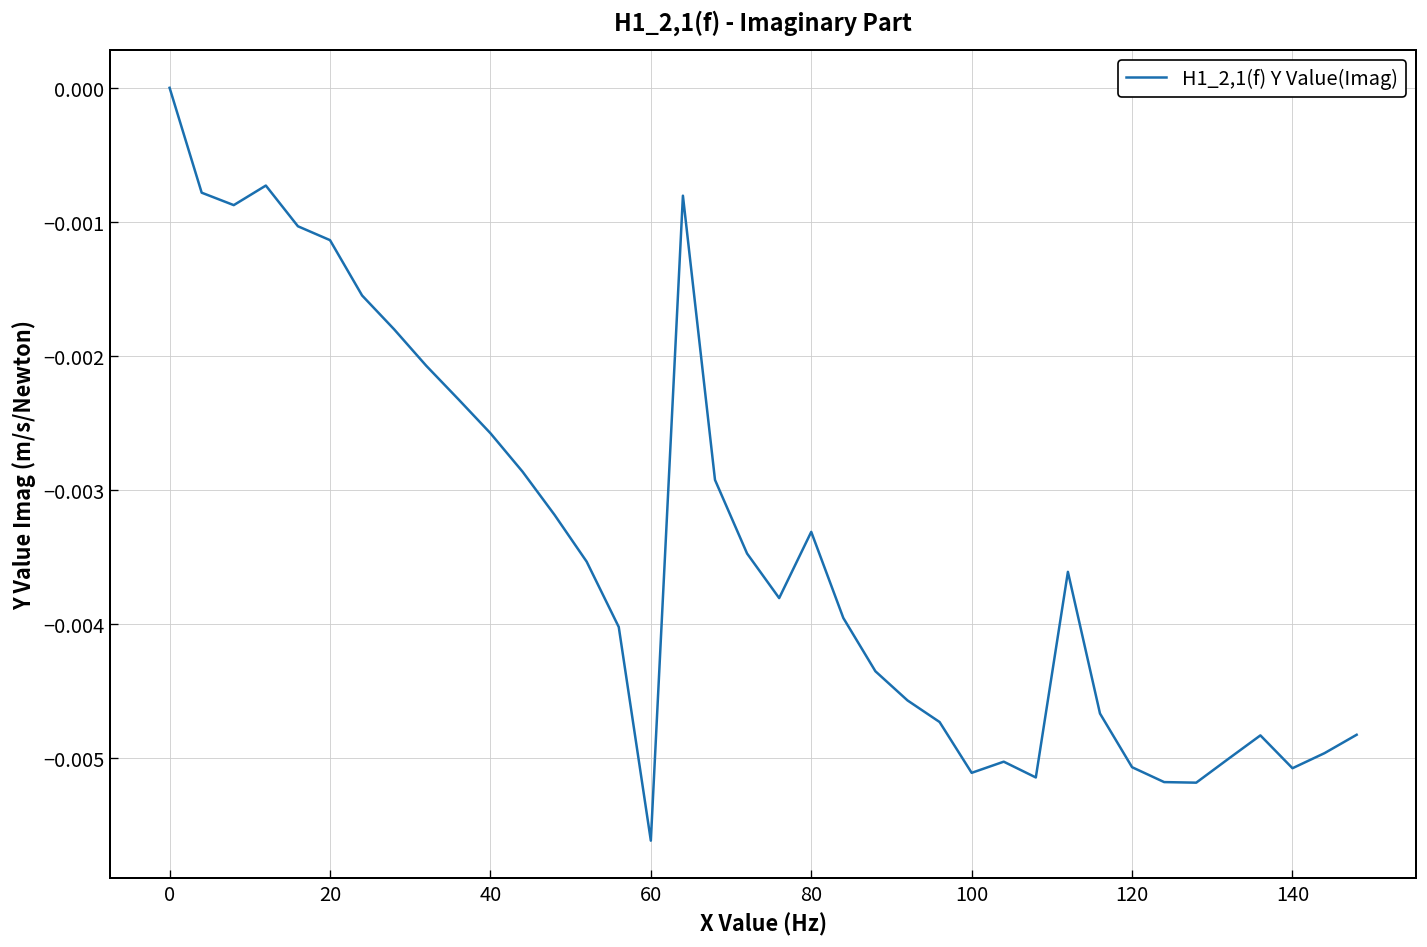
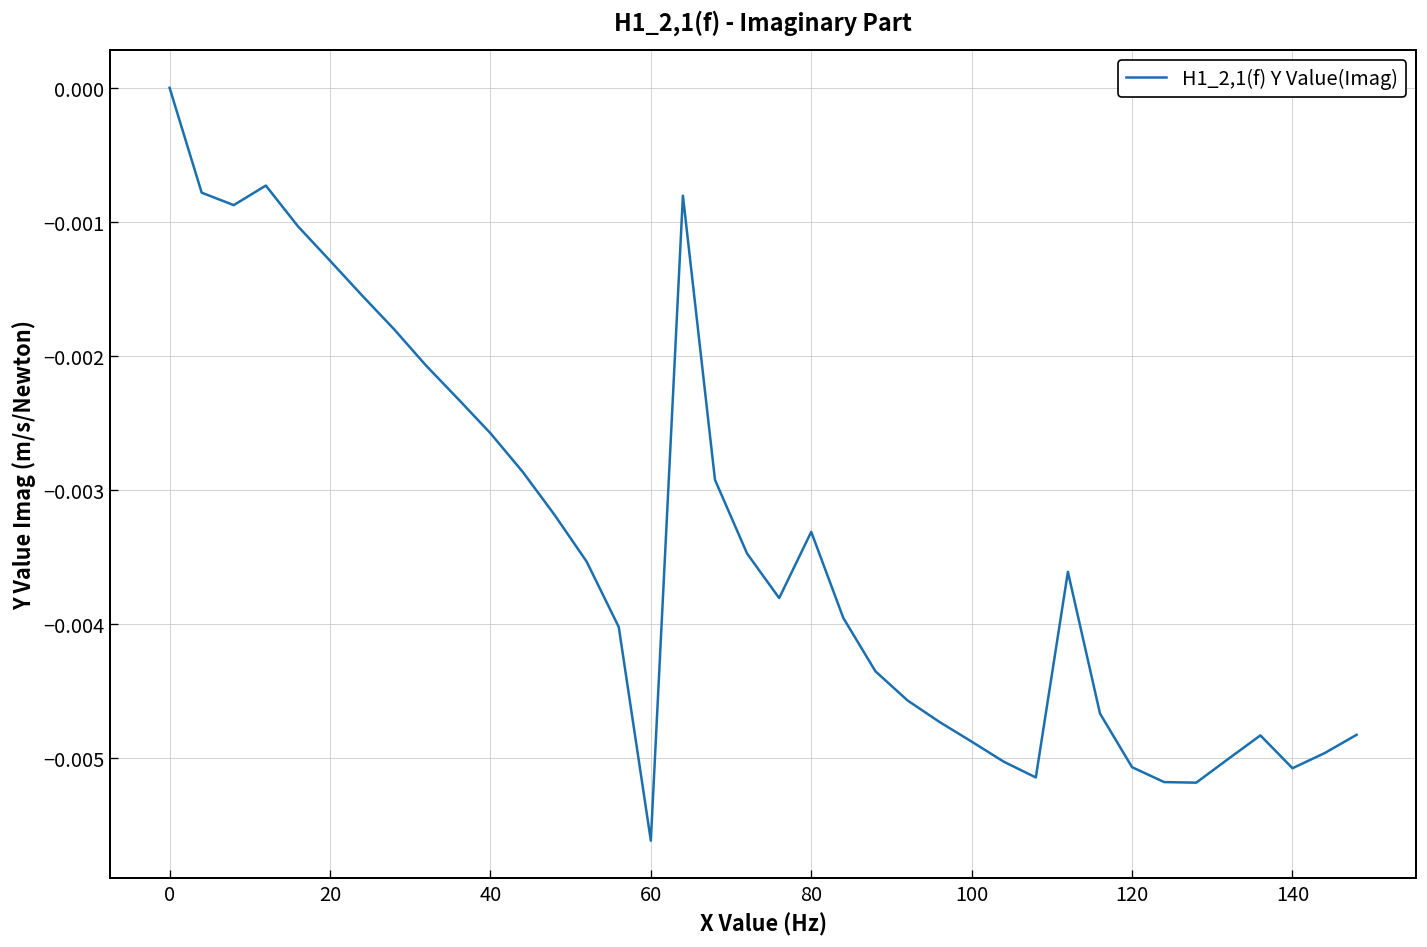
  {
    "0": 0.00000,
-   "20": -0.00114,
+   "20": -0.00129,
    "40": -0.00258,
    "60": -0.00562,
    "80": -0.00331,
-   "100": -0.00511,
+   "100": -0.00488,
    "120": -0.00507,
    "140": -0.00508
  }
